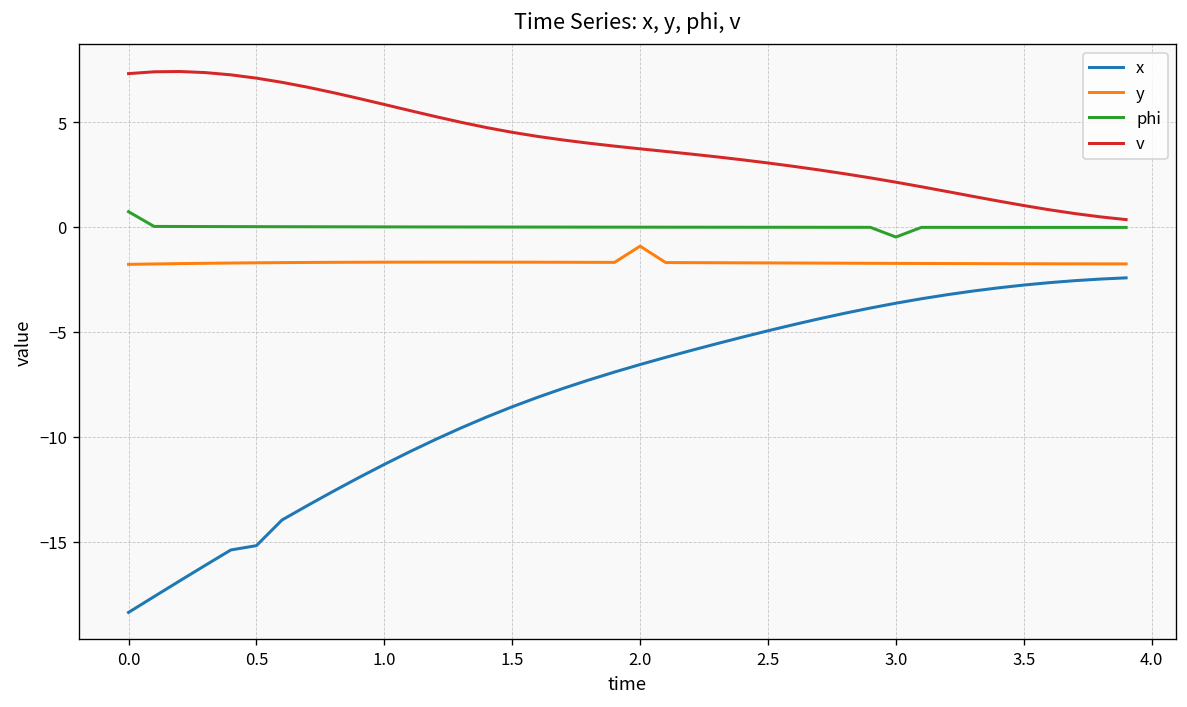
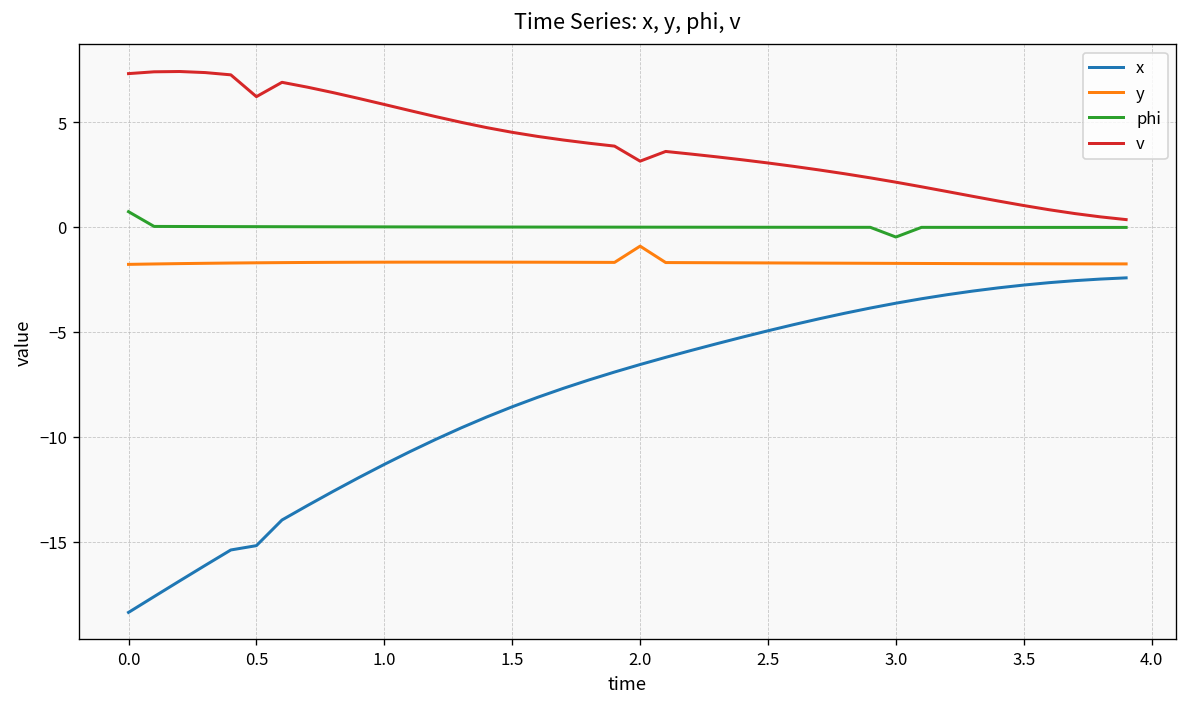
  {
    "x": {
      "0.0": -18.4,
      "0.5": -15.2,
      "1.0": -11.3,
      "1.5": -8.6,
      "2.0": -6.6,
      "2.5": -4.9,
      "3.0": -3.6,
      "3.5": -2.8
    },
    "y": {
      "0.0": -1.8,
      "0.5": -1.7,
      "1.0": -1.7,
      "1.5": -1.7,
      "2.0": -0.9,
      "2.5": -1.7,
      "3.0": -1.7,
      "3.5": -1.8
    },
    "phi": {
      "0.0": 0.7,
      "0.5": 0.0,
      "1.0": 0.0,
      "1.5": 0.0,
      "2.0": 0.0,
      "2.5": 0.0,
      "3.0": -0.5,
      "3.5": 0.0
    },
    "v": {
      "0.0": 7.3,
-     "0.5": 7.1,
+     "0.5": 6.2,
      "1.0": 5.8,
      "1.5": 4.5,
-     "2.0": 3.7,
+     "2.0": 3.1,
      "2.5": 3.0,
      "3.0": 2.1,
      "3.5": 1.0
    }
  }
